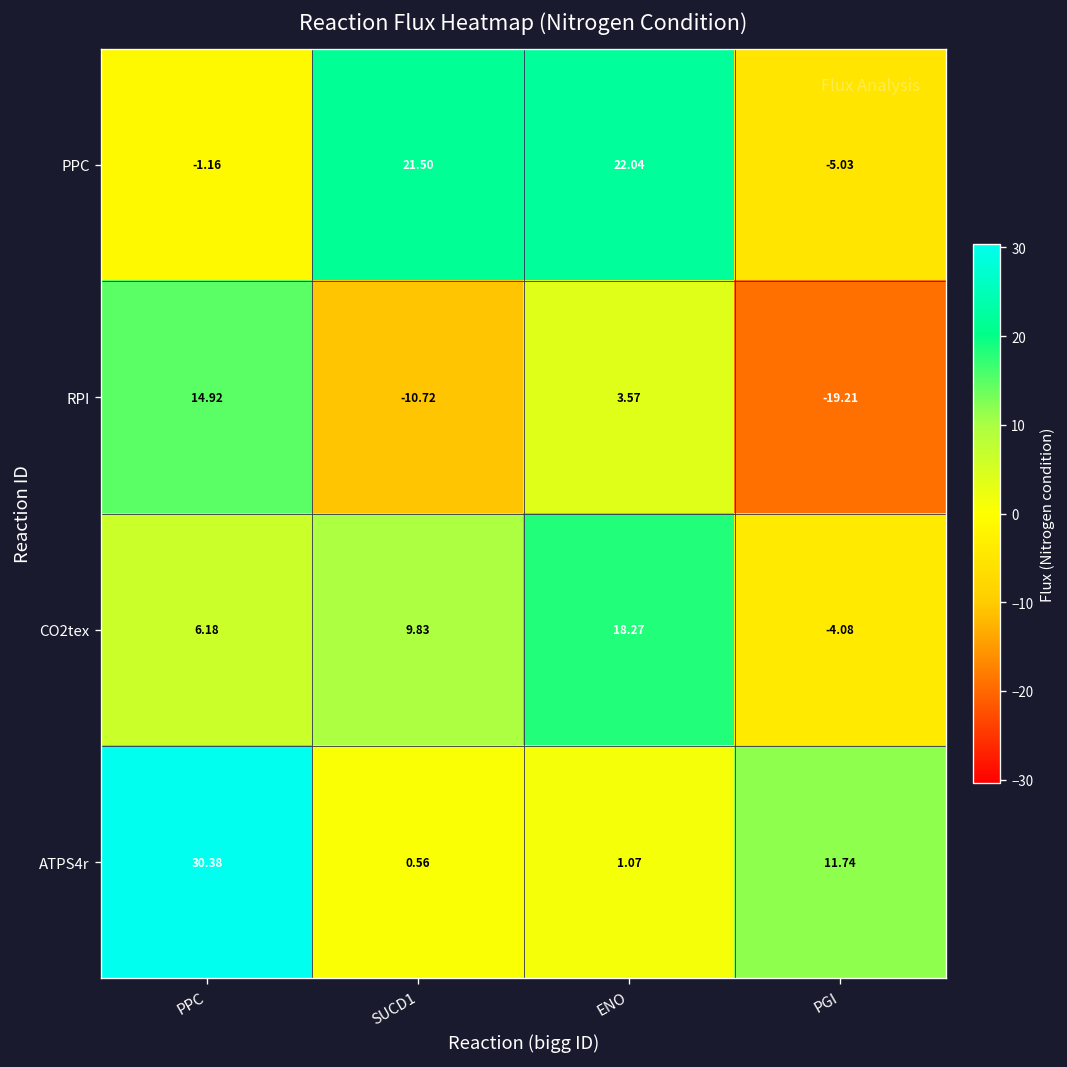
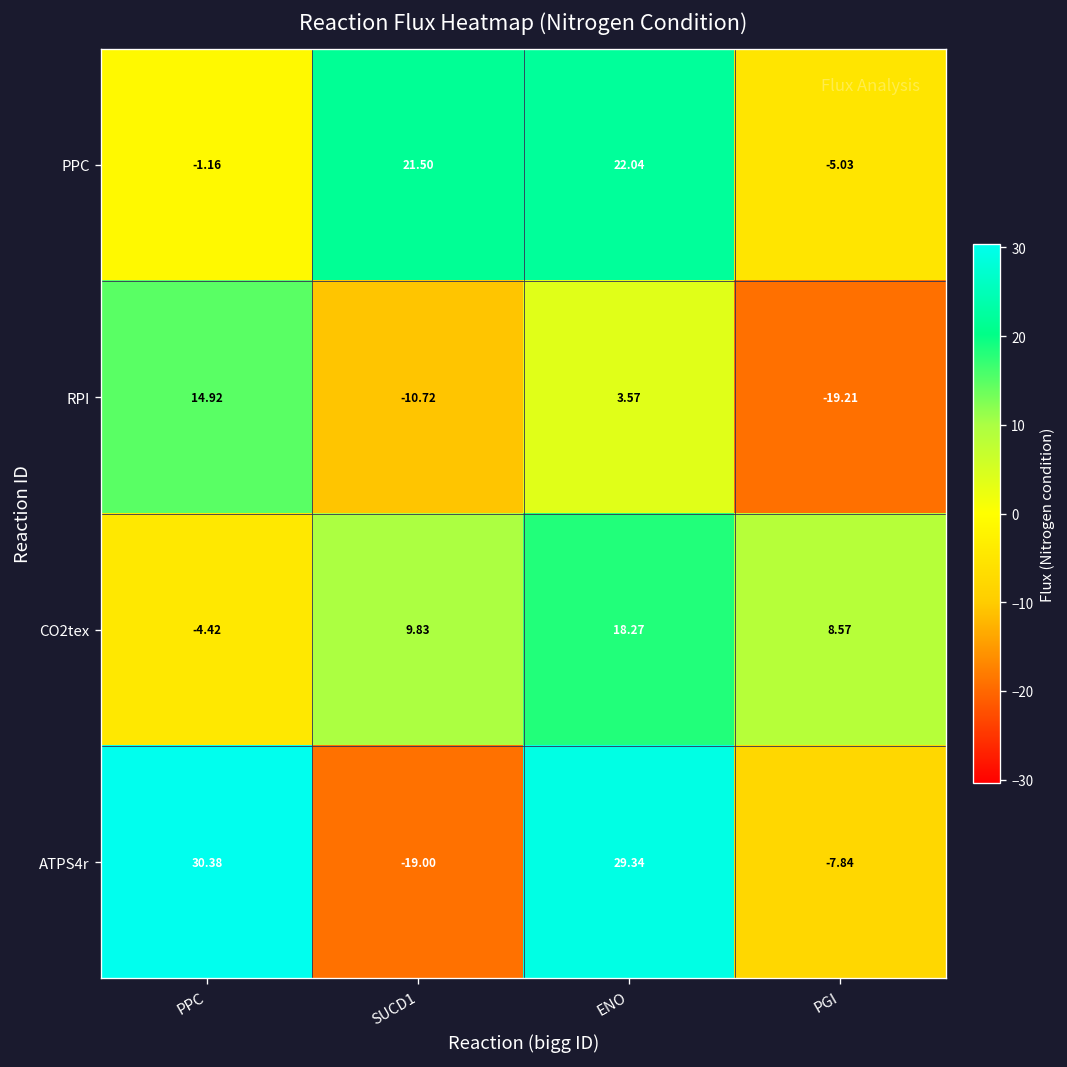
  {
    "PPC": {
      "PPC": -1.16,
      "SUCD1": 21.50,
      "ENO": 22.04
    },
    "RPI": {
      "PPC": 14.92,
      "SUCD1": -10.72,
      "ENO": 3.57,
      "PGI": -19.21
    },
    "CO2tex": {
-     "PPC": 6.18,
+     "PPC": -4.42,
      "SUCD1": 9.83,
      "ENO": 18.27,
-     "PGI": -4.08
+     "PGI": 8.57
    },
    "ATPS4r": {
      "PPC": 30.38,
-     "SUCD1": 0.56,
-     "ENO": 1.07,
-     "PGI": 11.74
+     "SUCD1": -19.00,
+     "ENO": 29.34,
+     "PGI": -7.84
    }
  }
